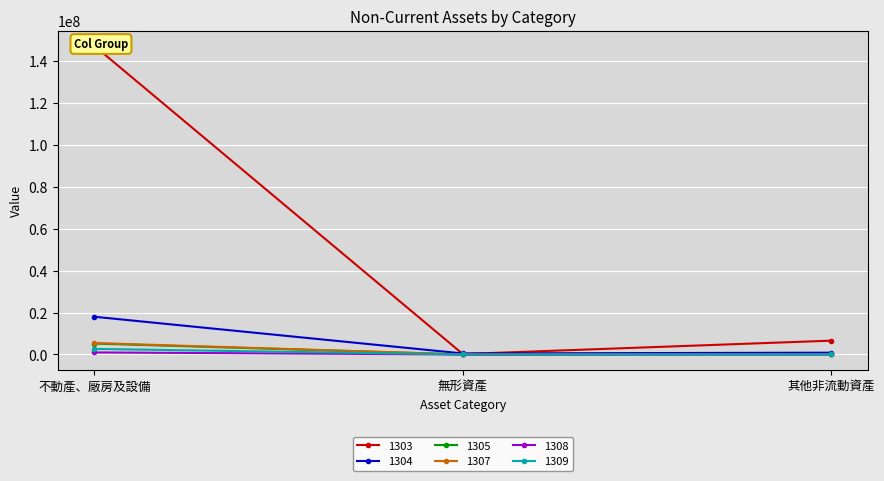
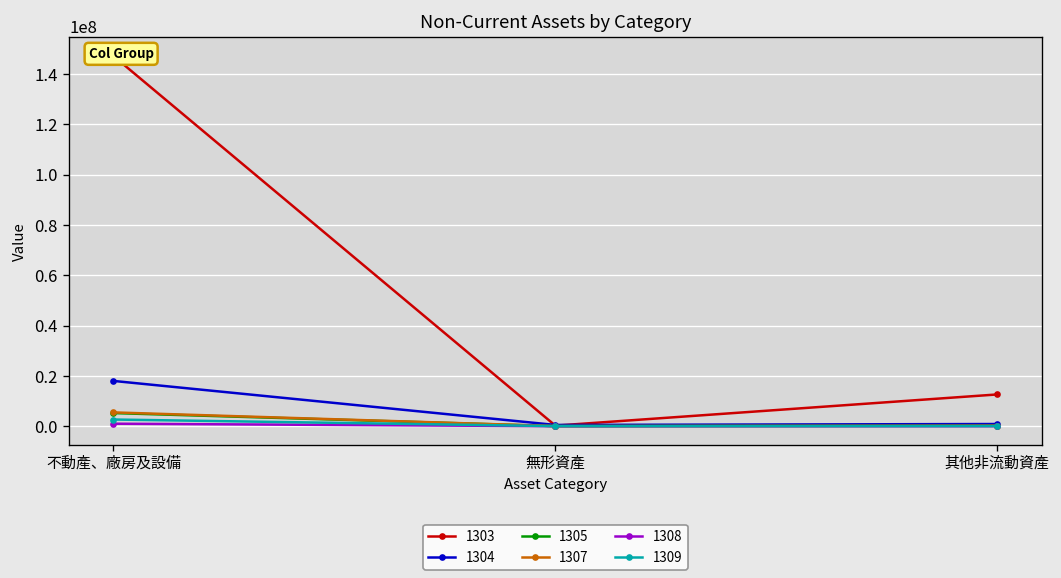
  {
    "1303": {
-     "其他非流動資產": 7000000
+     "其他非流動資產": 13000000
    },
    "1304": {
      "不動產、廠房及設備": 18000000
    },
    "1307": {
      "不動產、廠房及設備": 5000000
    },
    "1308": {
      "不動產、廠房及設備": 1000000
    },
    "1309": {
      "不動產、廠房及設備": 3000000
    }
  }
